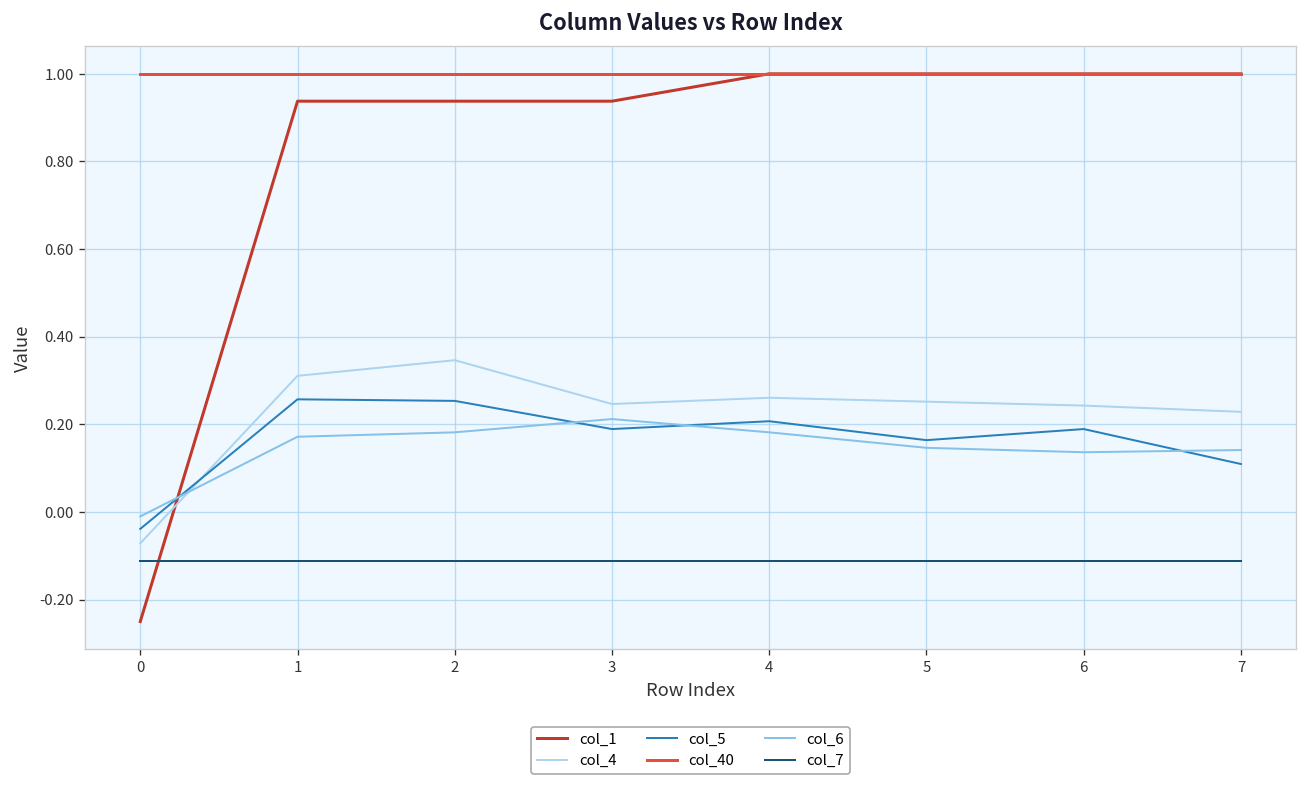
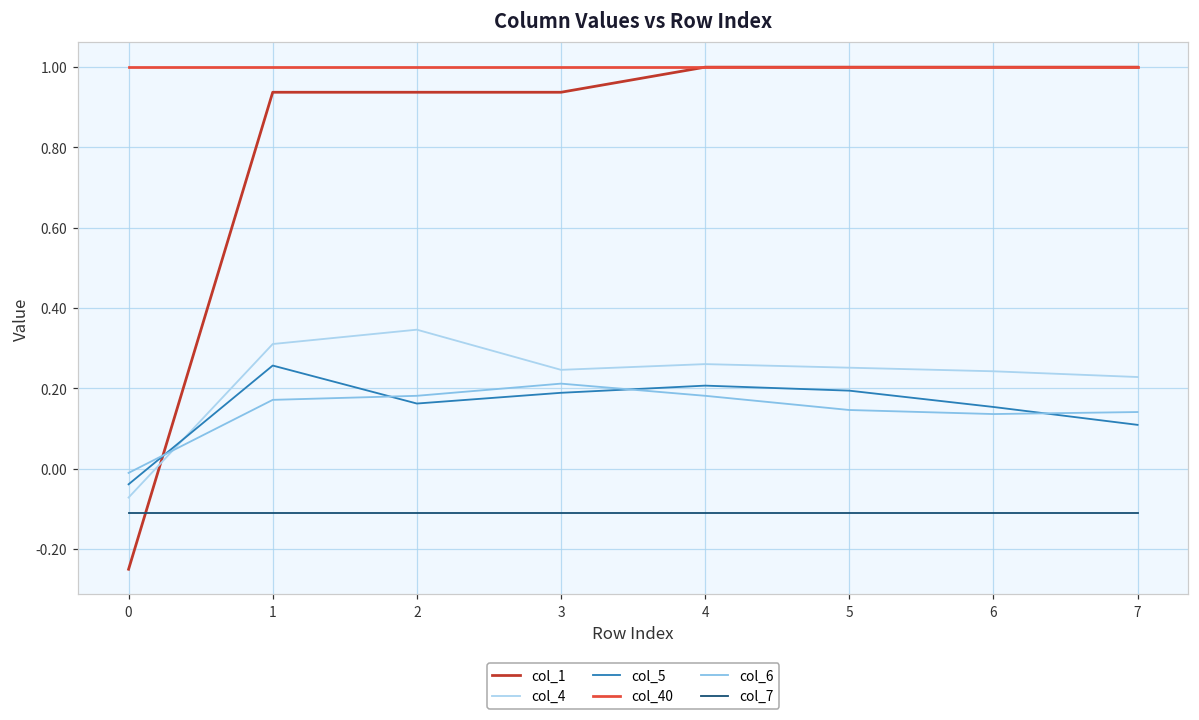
  {
    "col_5": {
      "0": -0.04,
      "1": 0.26,
-     "2": 0.25,
+     "2": 0.16,
      "3": 0.19,
      "4": 0.21,
-     "5": 0.16,
-     "6": 0.19,
+     "5": 0.19,
+     "6": 0.15,
      "7": 0.11
    },
    "col_7": {
      "0": -0.11,
      "1": -0.11,
      "2": -0.11,
      "3": -0.11,
      "4": -0.11,
      "5": -0.11,
      "6": -0.11,
      "7": -0.11
    }
  }
